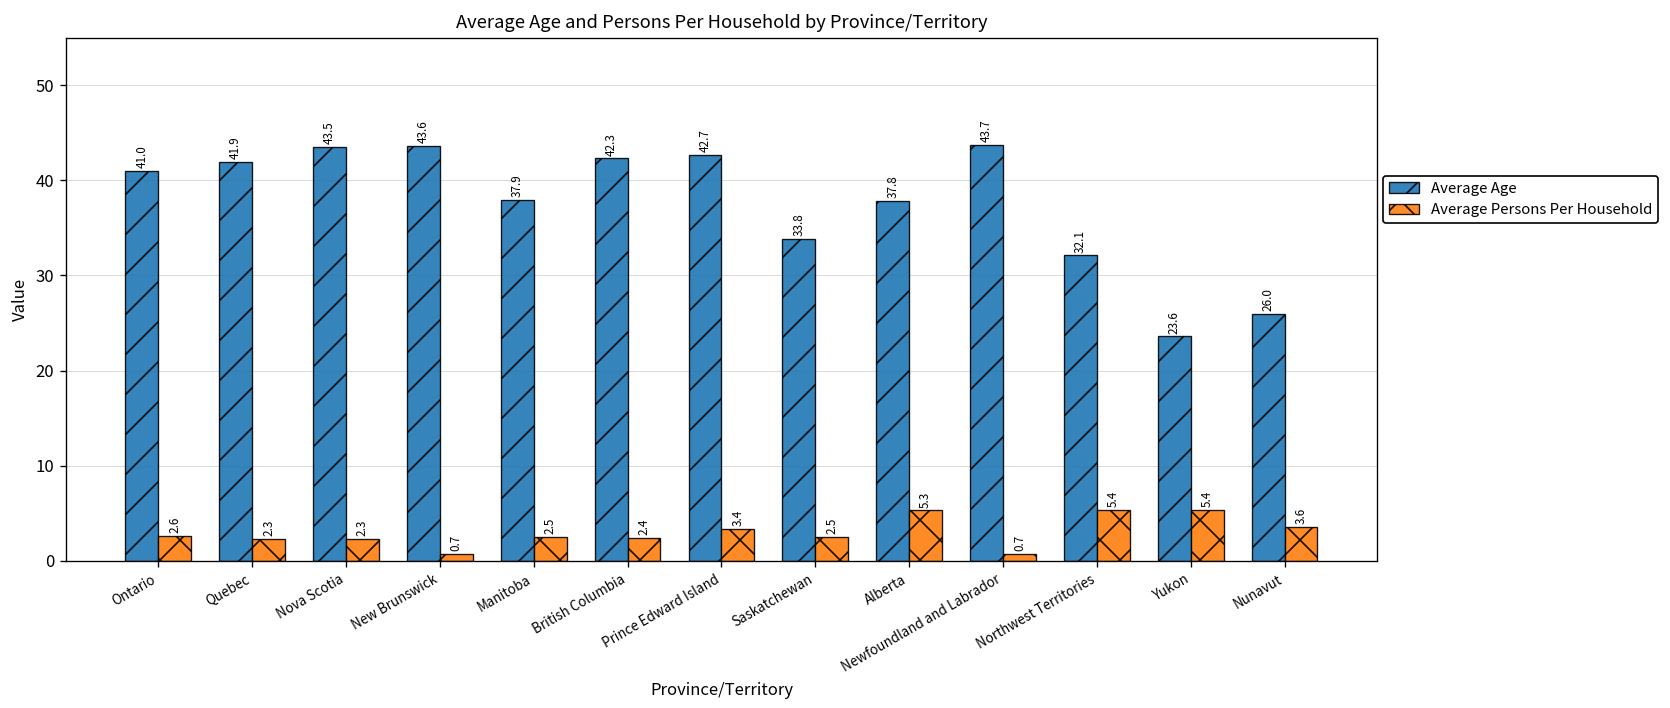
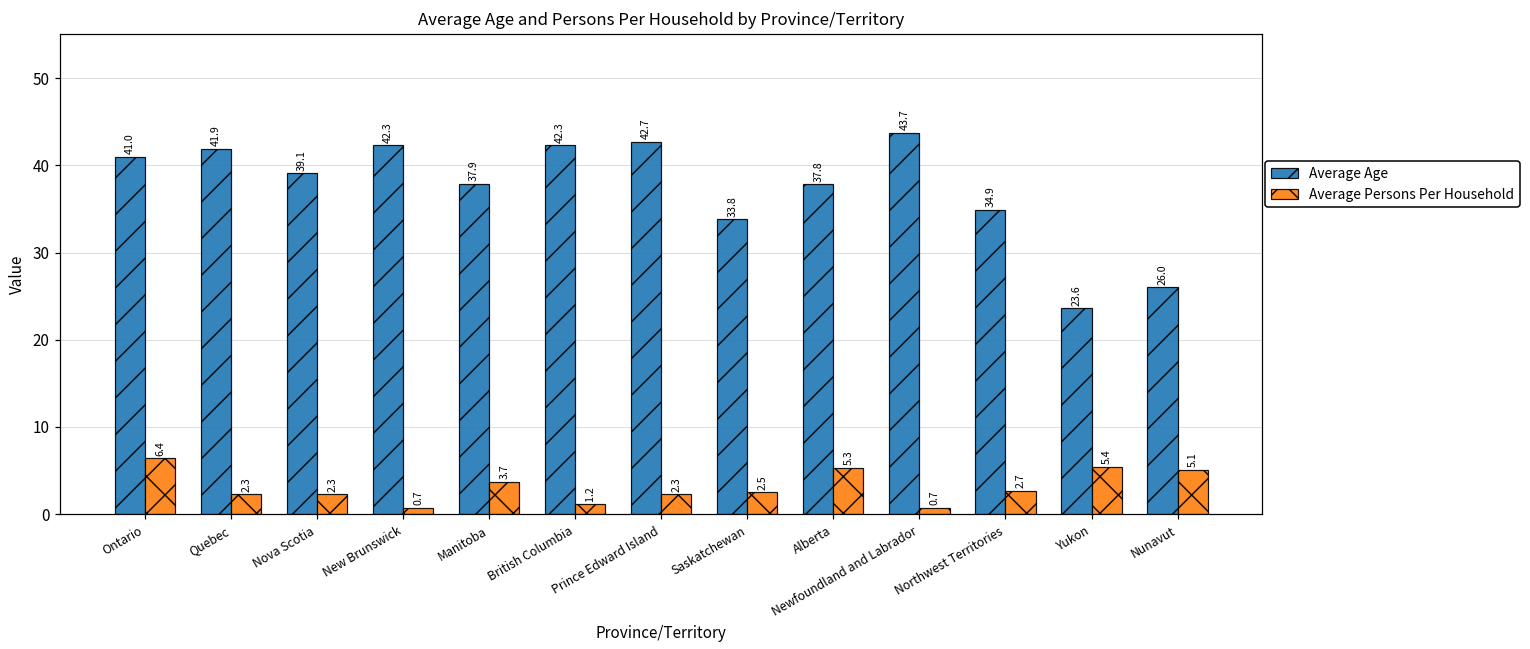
  {
    "Average Age": {
      "Ontario": 41.0,
      "Quebec": 41.9,
-     "Nova Scotia": 43.5,
-     "New Brunswick": 43.6,
+     "Nova Scotia": 39.1,
+     "New Brunswick": 42.3,
      "Manitoba": 37.9,
      "British Columbia": 42.3,
      "Prince Edward Island": 42.7,
      "Saskatchewan": 33.8,
      "Alberta": 37.8,
      "Newfoundland and Labrador": 43.7,
-     "Northwest Territories": 32.1,
+     "Northwest Territories": 34.9,
      "Yukon": 23.6,
      "Nunavut": 26.0
    },
    "Average Persons Per Household": {
-     "Ontario": 2.6,
+     "Ontario": 6.4,
      "Quebec": 2.3,
      "Nova Scotia": 2.3,
      "New Brunswick": 0.7,
-     "Manitoba": 2.5,
-     "British Columbia": 2.4,
-     "Prince Edward Island": 3.4,
+     "Manitoba": 3.7,
+     "British Columbia": 1.2,
+     "Prince Edward Island": 2.3,
      "Saskatchewan": 2.5,
      "Alberta": 5.3,
      "Newfoundland and Labrador": 0.7,
-     "Northwest Territories": 5.4,
+     "Northwest Territories": 2.7,
      "Yukon": 5.4,
-     "Nunavut": 3.6
+     "Nunavut": 5.1
    }
  }
